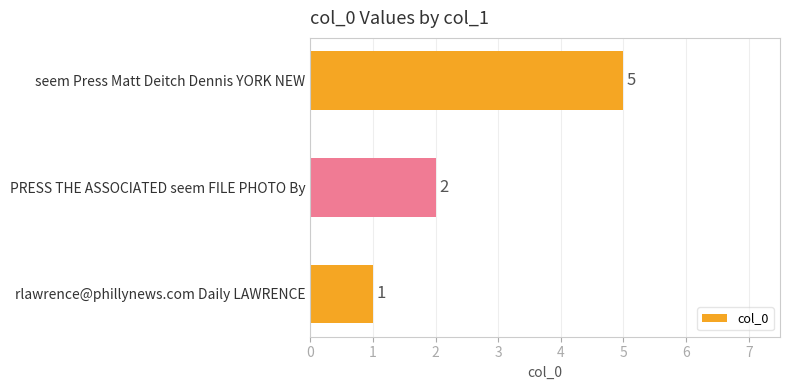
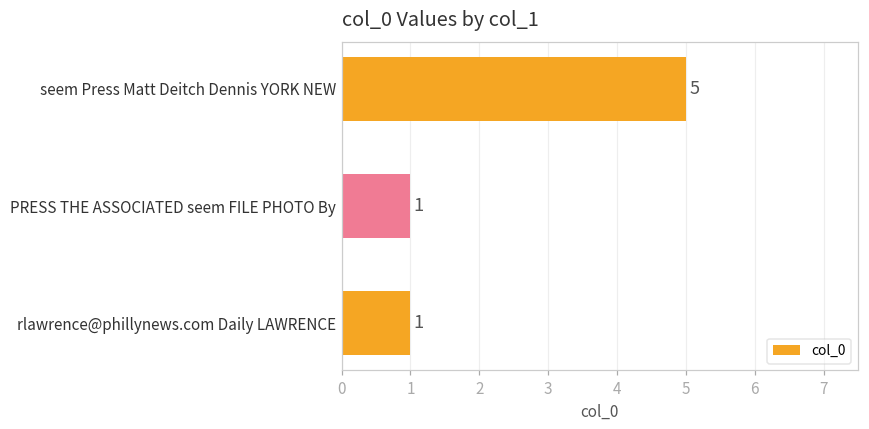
  {
    "seem Press Matt Deitch Dennis YORK NEW": 5,
-   "PRESS THE ASSOCIATED seem FILE PHOTO By": 2,
+   "PRESS THE ASSOCIATED seem FILE PHOTO By": 1,
    "rlawrence@phillynews.com Daily LAWRENCE": 1
  }
